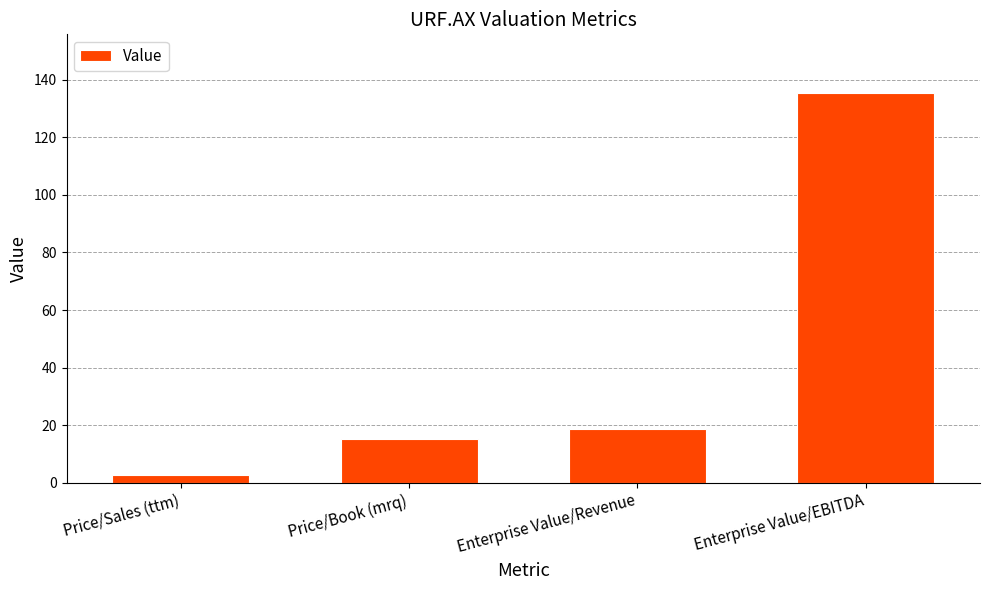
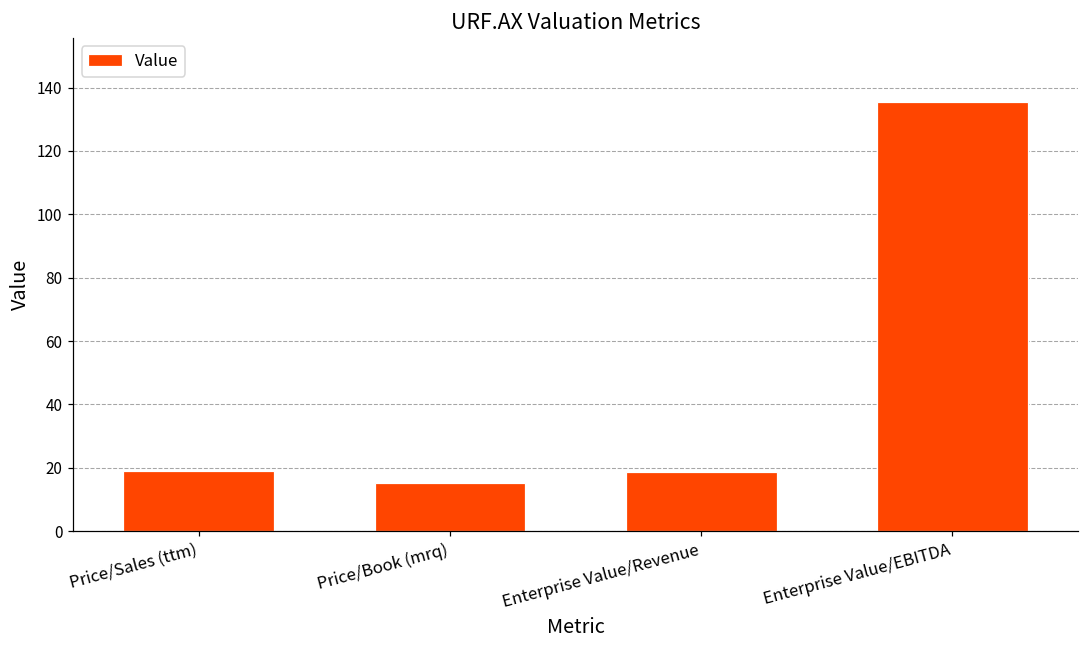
  {
-   "Price/Sales (ttm)": 3,
+   "Price/Sales (ttm)": 19,
    "Price/Book (mrq)": 15,
    "Enterprise Value/Revenue": 19,
    "Enterprise Value/EBITDA": 135
  }
